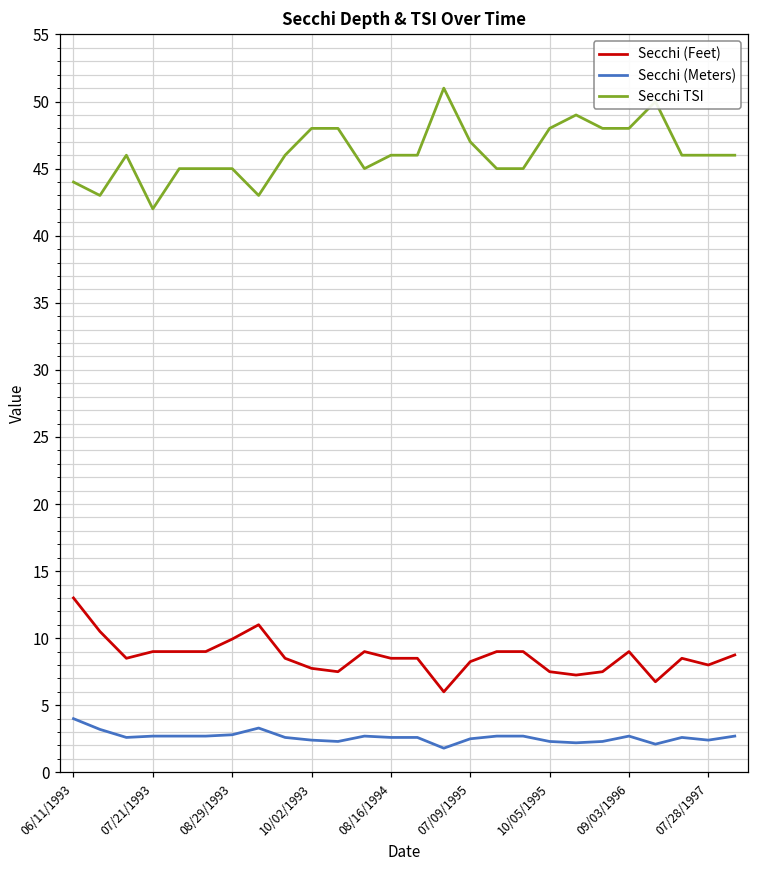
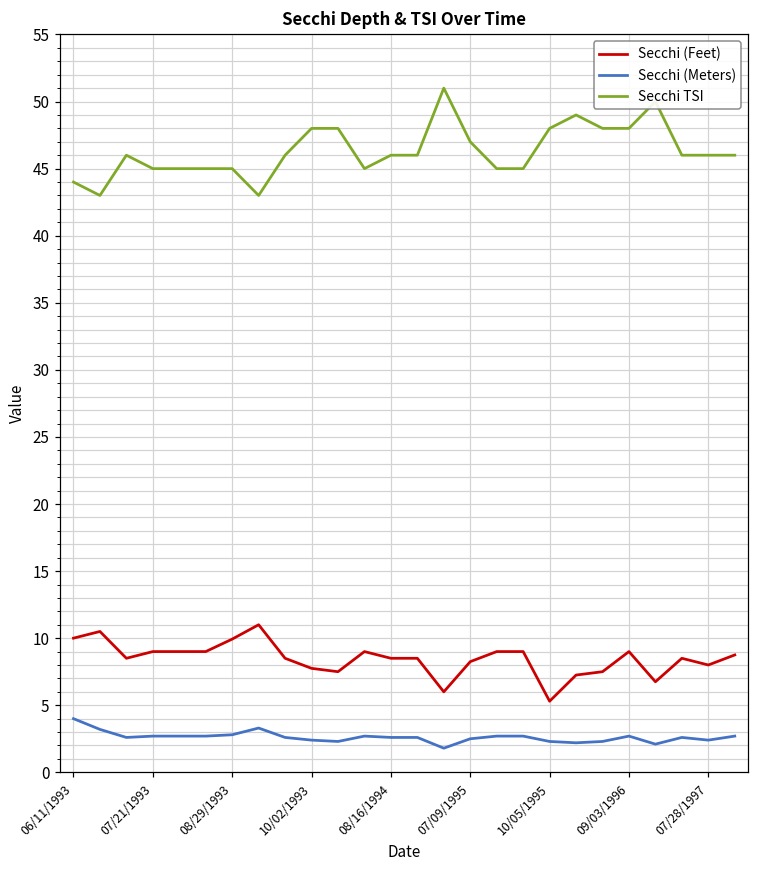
  {
    "Secchi (Feet)": {
-     "06/11/1993": 13,
+     "06/11/1993": 10,
      "07/21/1993": 9.0,
      "08/29/1993": 9.9,
      "10/02/1993": 7.8,
      "08/16/1994": 8.5,
      "07/09/1995": 8.3,
-     "10/05/1995": 7.5,
+     "10/05/1995": 5.3,
      "09/03/1996": 9.0,
      "07/28/1997": 8.0
    },
    "Secchi (Meters)": {
      "06/11/1993": 4.0,
      "07/21/1993": 2.7,
      "08/29/1993": 2.8,
      "10/02/1993": 2.4,
      "08/16/1994": 2.6,
      "07/09/1995": 2.5,
      "10/05/1995": 2.3,
      "09/03/1996": 2.7,
      "07/28/1997": 2.4
    },
    "Secchi TSI": {
      "06/11/1993": 44,
-     "07/21/1993": 42,
+     "07/21/1993": 45,
      "08/29/1993": 45,
      "10/02/1993": 48,
      "08/16/1994": 46,
      "07/09/1995": 47,
      "10/05/1995": 48,
      "09/03/1996": 48,
      "07/28/1997": 46
    }
  }
